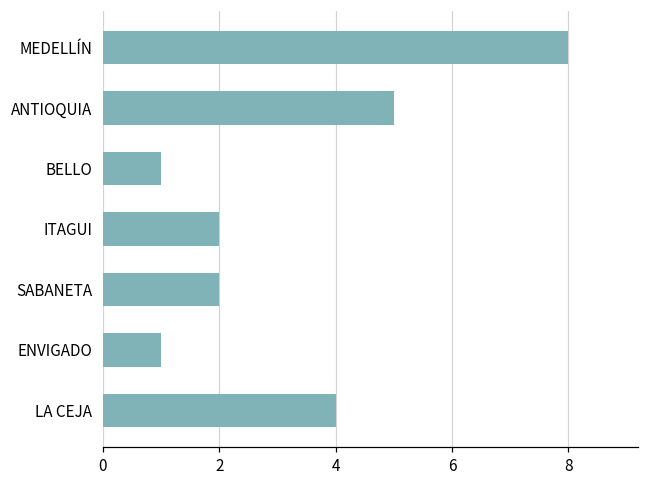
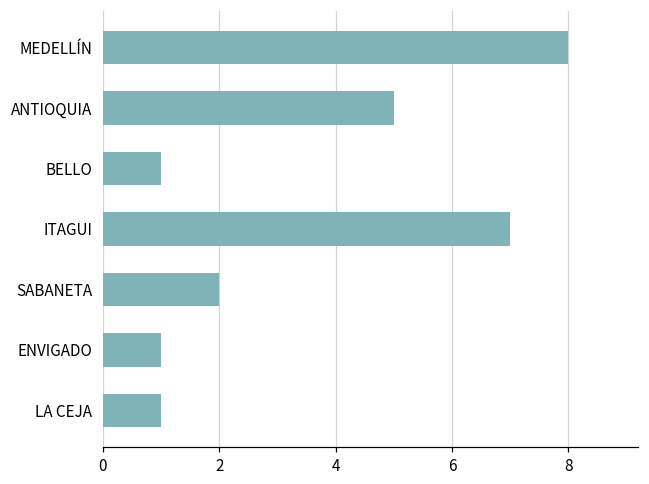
  {
    "MEDELLÍN": 8,
    "ANTIOQUIA": 5,
    "BELLO": 1,
-   "ITAGUI": 2,
+   "ITAGUI": 7,
    "SABANETA": 2,
    "ENVIGADO": 1,
-   "LA CEJA": 4
+   "LA CEJA": 1
  }
